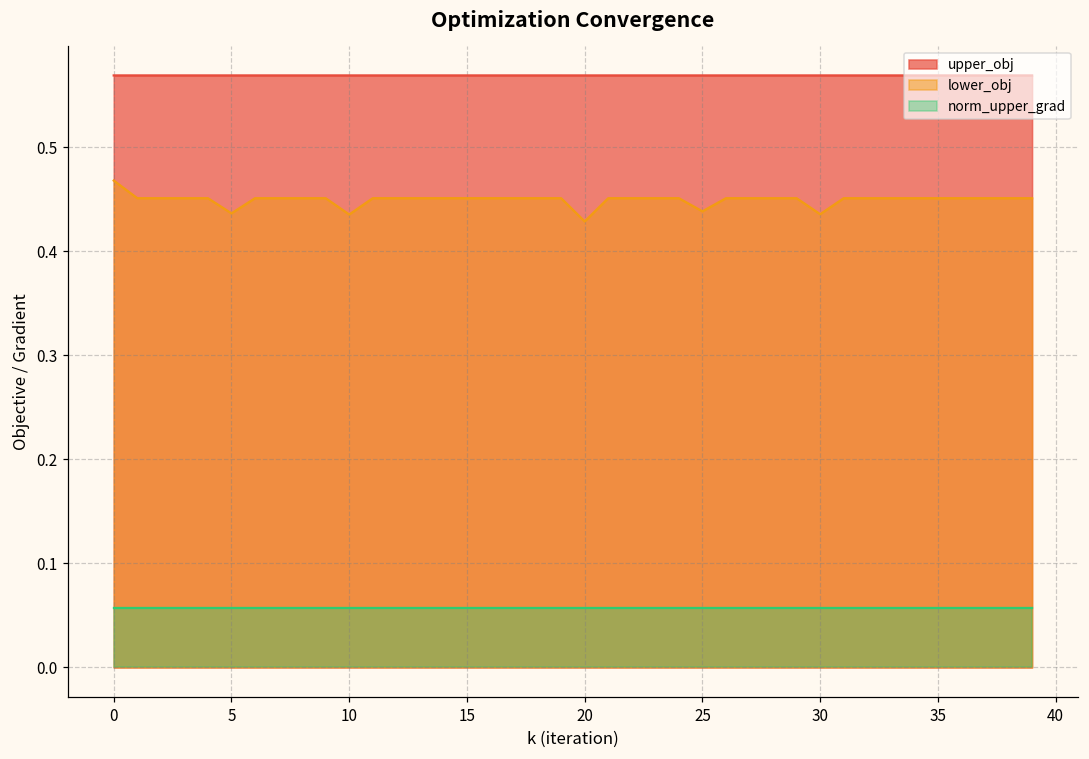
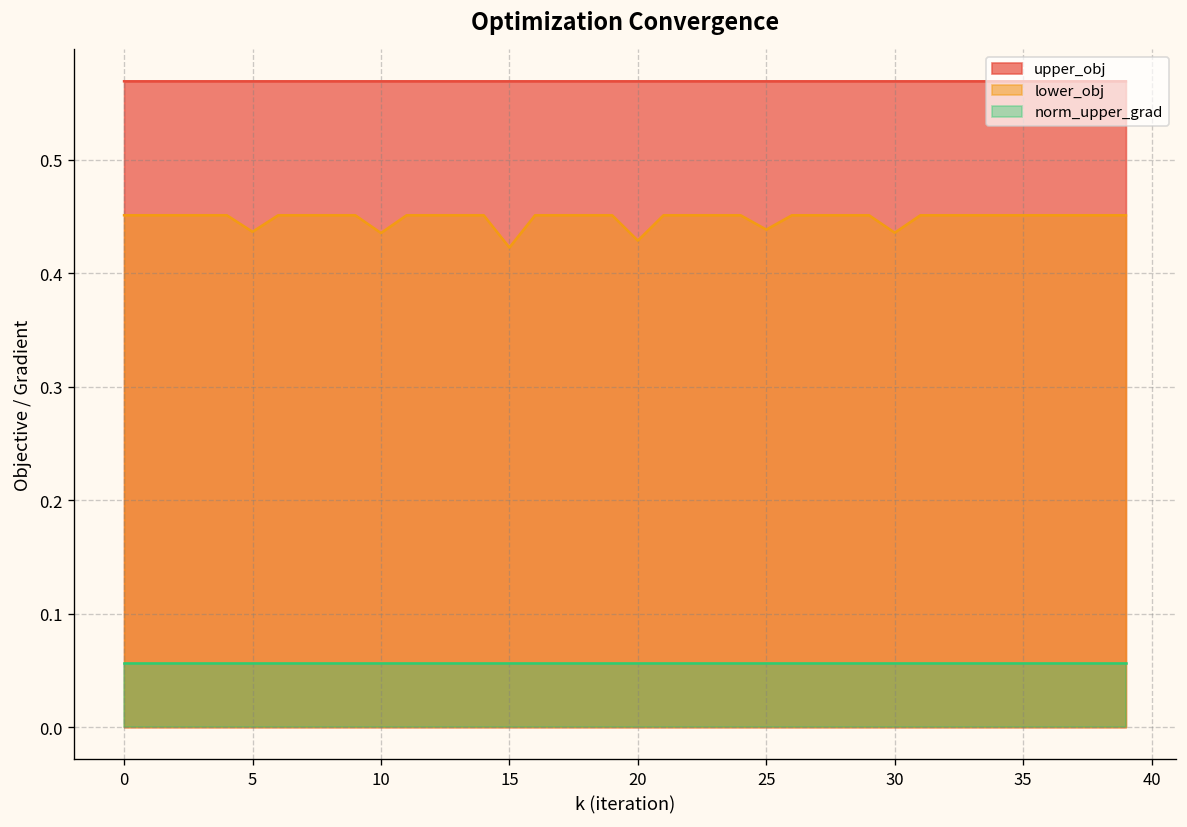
  {
    "upper_obj": {
      "0": 0.57,
      "5": 0.57,
      "10": 0.57,
      "15": 0.57,
      "20": 0.57,
      "25": 0.57,
      "30": 0.57
    },
    "lower_obj": {
-     "0": 0.47,
+     "0": 0.45,
      "5": 0.44,
      "10": 0.44,
-     "15": 0.45,
+     "15": 0.42,
      "20": 0.43,
      "25": 0.44,
      "30": 0.44,
      "35": 0.45
    },
    "norm_upper_grad": {
      "0": 0.06,
      "5": 0.06,
      "10": 0.06,
      "15": 0.06,
      "20": 0.06,
      "25": 0.06,
      "30": 0.06,
      "35": 0.06
    }
  }
